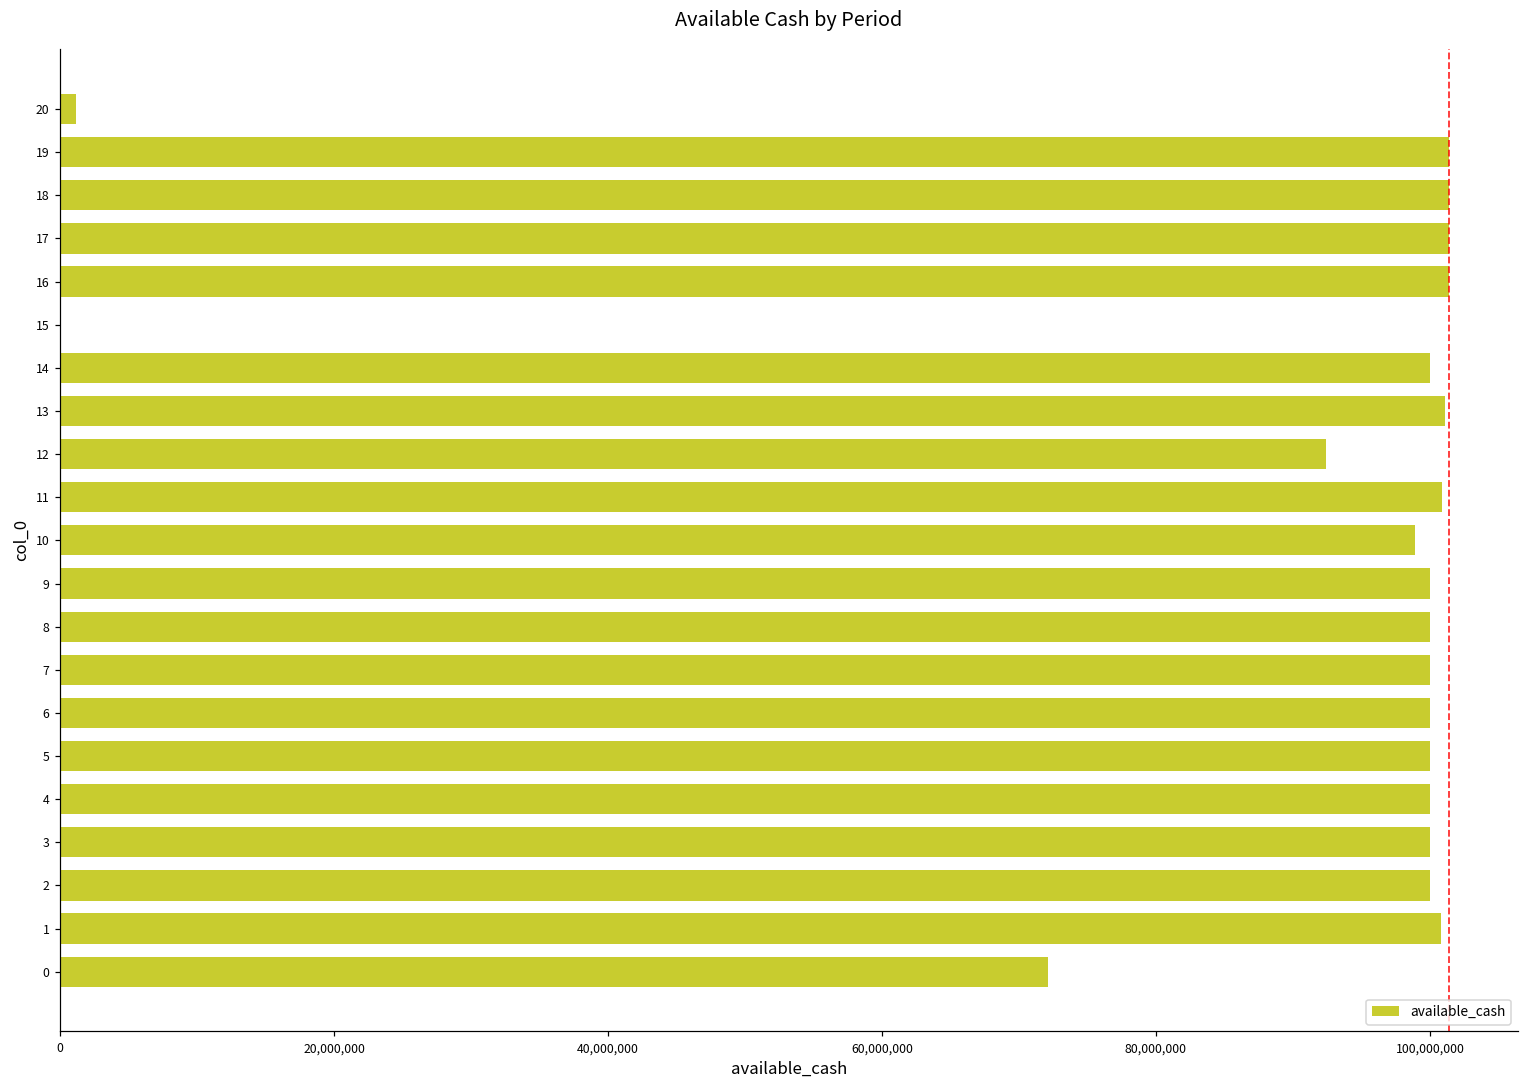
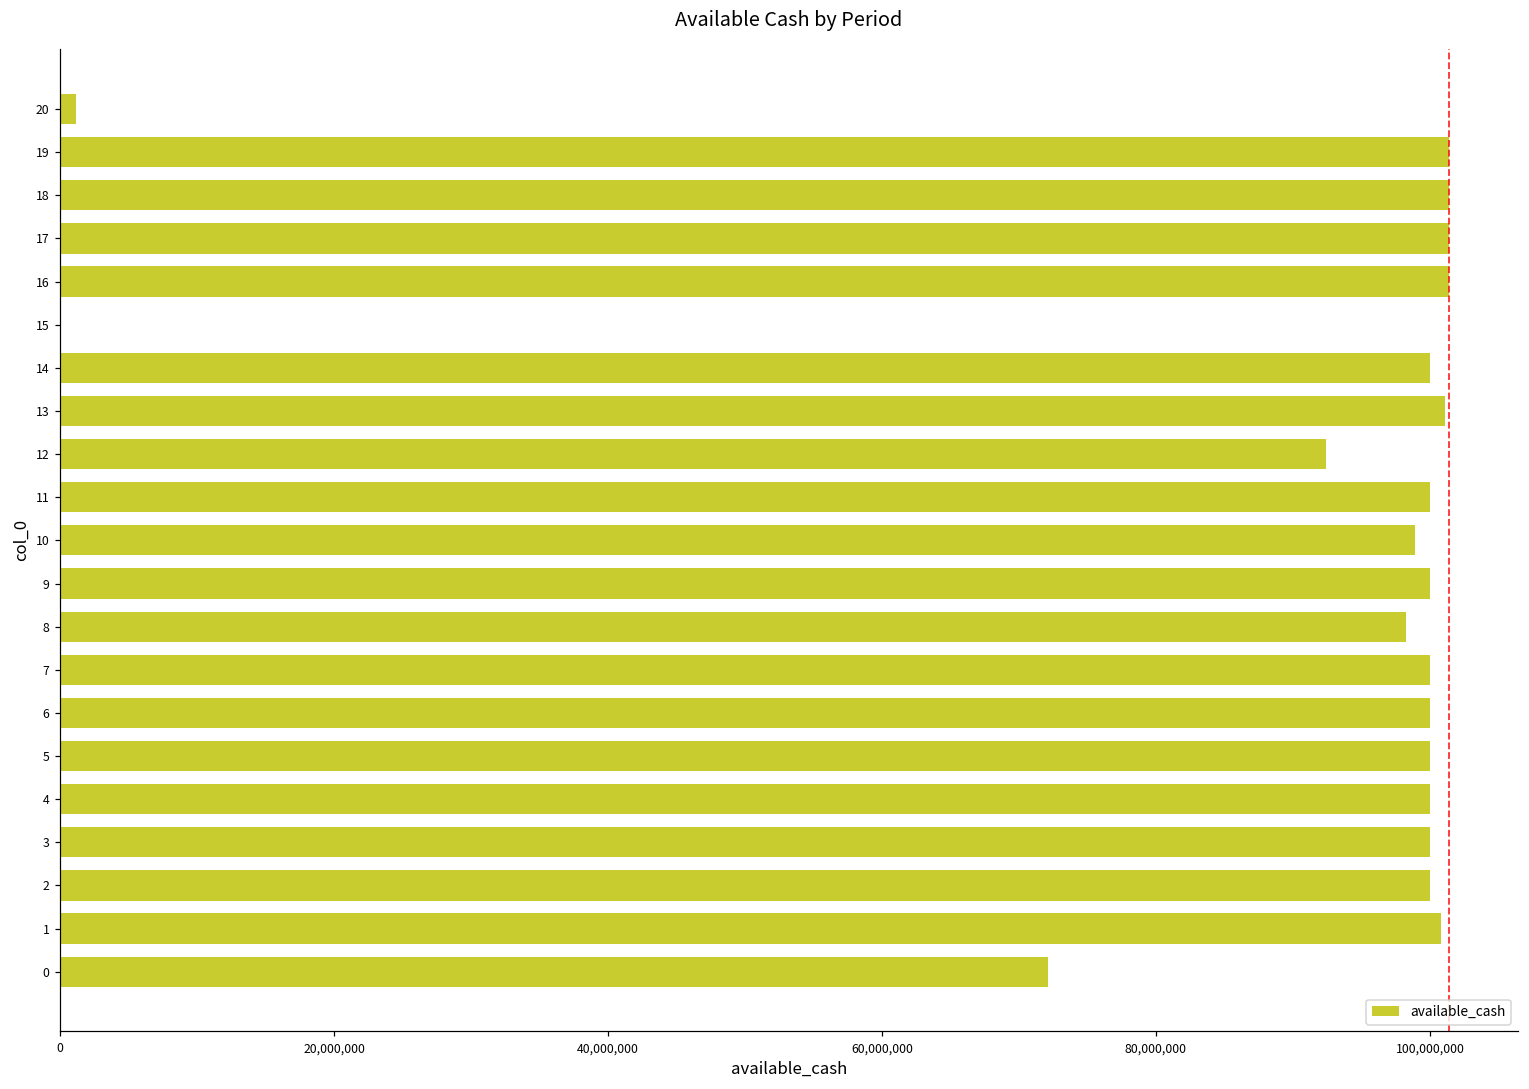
  {
    "20": "1,100,000",
    "19": "101,400,000",
    "18": "101,400,000",
    "17": "101,400,000",
    "16": "101,400,000",
    "15": "0",
    "14": "100,000,000",
    "13": "101,100,000",
    "12": "92,400,000",
-   "11": "100,800,000",
+   "11": "100,000,000",
    "10": "98,900,000",
    "9": "100,000,000",
-   "8": "100,000,000",
+   "8": "98,200,000",
    "7": "100,000,000",
    "6": "100,000,000",
    "5": "100,000,000",
    "4": "100,000,000",
    "3": "100,000,000",
    "2": "100,000,000",
    "1": "100,800,000",
    "0": "72,100,000"
  }
